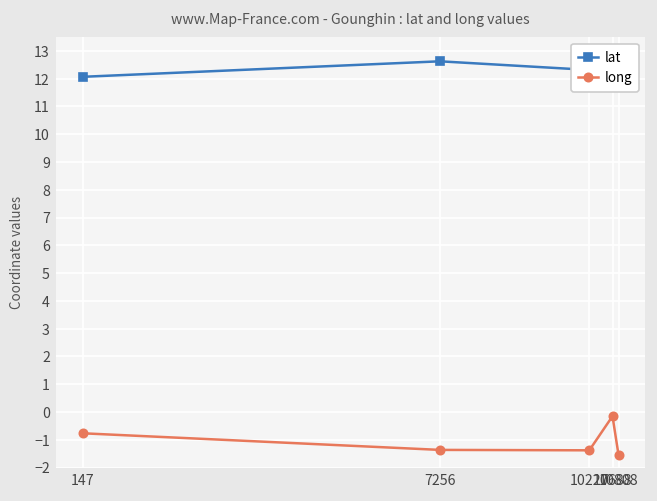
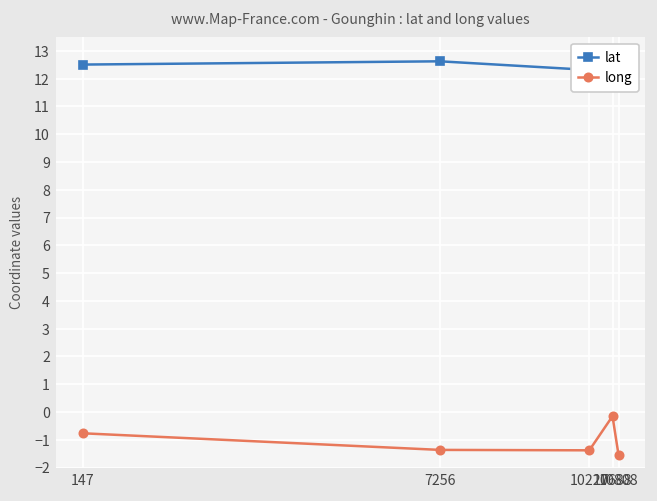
  {
    "lat": {
-     "147": 12.1,
+     "147": 12.5,
      "7256": 12.6
    },
    "long": {
      "147": -0.8,
      "7256": -1.4
    }
  }
